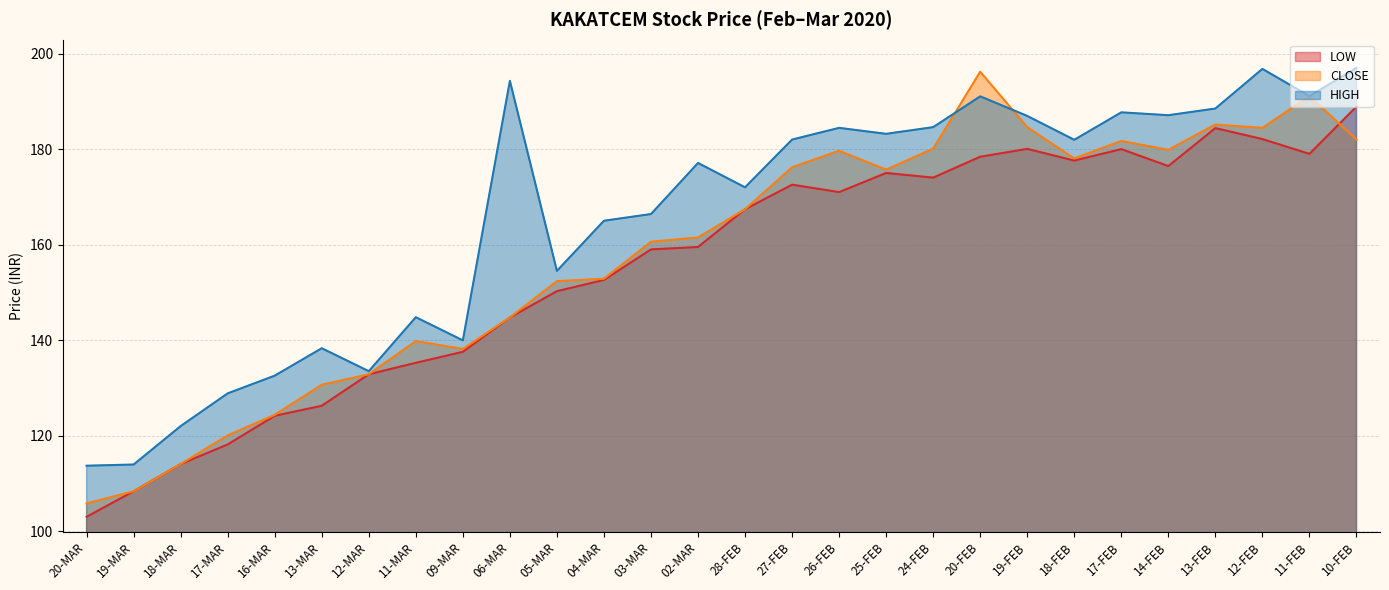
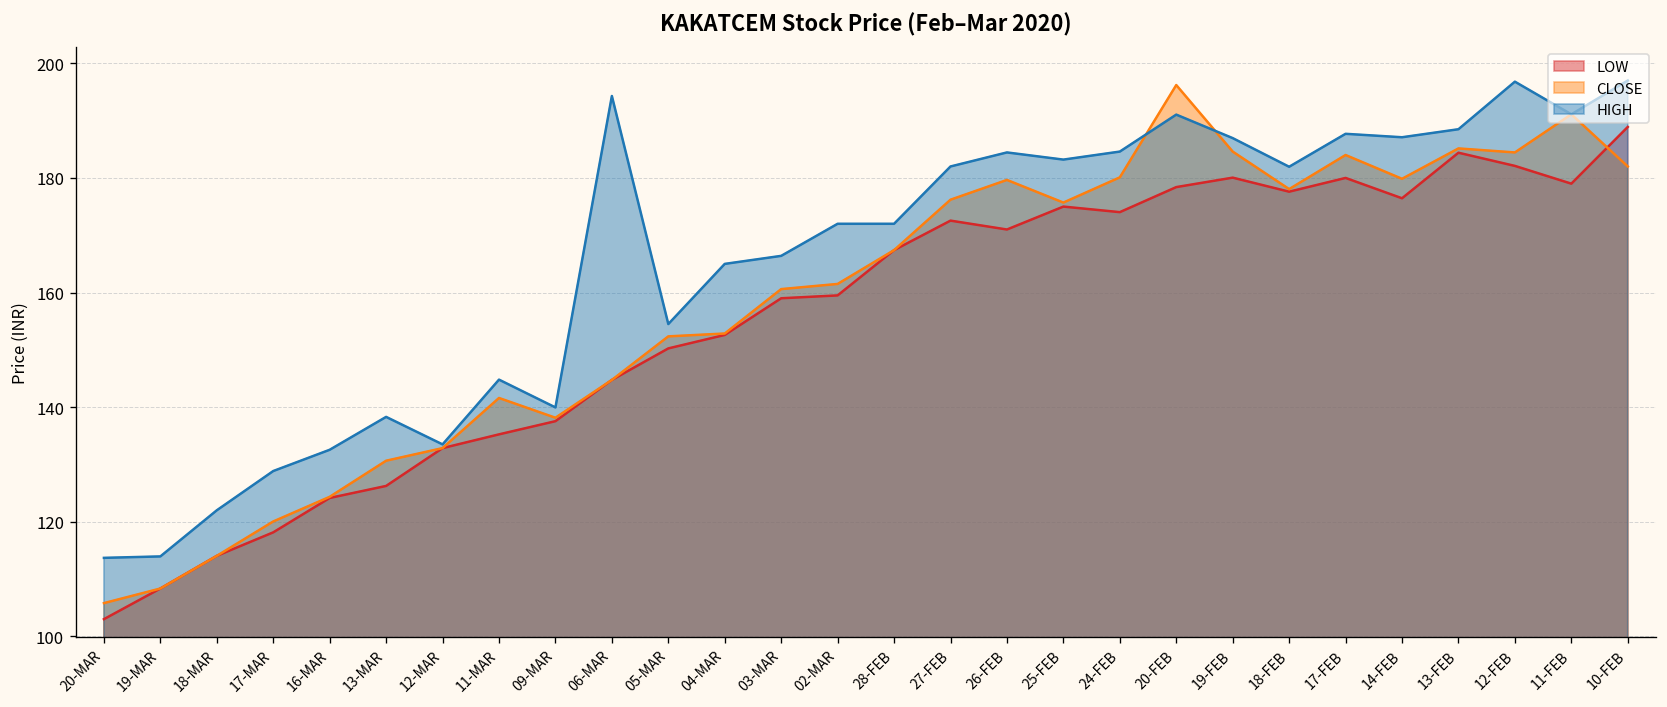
  {
    "LOW": {
      "20-MAR": 103,
      "17-MAR": 118,
      "13-MAR": 126,
      "11-MAR": 135,
      "09-MAR": 138,
      "05-MAR": 150,
      "03-MAR": 159,
      "02-MAR": 160,
      "27-FEB": 173,
      "26-FEB": 171,
      "25-FEB": 175,
      "24-FEB": 174,
      "20-FEB": 178,
      "19-FEB": 180,
      "17-FEB": 180,
      "14-FEB": 176,
      "13-FEB": 184,
      "12-FEB": 182,
      "11-FEB": 179
    },
    "CLOSE": {
      "20-MAR": 106,
      "17-MAR": 120,
      "13-MAR": 131,
-     "11-MAR": 140,
+     "11-MAR": 142,
      "09-MAR": 138,
      "05-MAR": 152,
      "03-MAR": 161,
      "02-MAR": 162,
      "27-FEB": 176,
      "26-FEB": 180,
      "25-FEB": 176,
      "24-FEB": 180,
      "20-FEB": 196,
      "19-FEB": 185,
-     "17-FEB": 182,
+     "17-FEB": 184,
      "14-FEB": 180,
      "13-FEB": 185,
      "12-FEB": 184,
      "10-FEB": 182
    },
    "HIGH": {
      "20-MAR": 114,
      "19-MAR": 114,
      "18-MAR": 122,
      "17-MAR": 129,
      "16-MAR": 133,
      "13-MAR": 138,
      "12-MAR": 134,
      "11-MAR": 145,
      "09-MAR": 140,
      "06-MAR": 194,
      "05-MAR": 155,
      "04-MAR": 165,
      "03-MAR": 166,
-     "02-MAR": 177,
+     "02-MAR": 172,
      "28-FEB": 172,
      "27-FEB": 182,
      "26-FEB": 184,
      "25-FEB": 183,
      "24-FEB": 185,
      "20-FEB": 191,
      "19-FEB": 187,
      "18-FEB": 182,
      "17-FEB": 188,
      "14-FEB": 187,
      "13-FEB": 189,
      "12-FEB": 197
    }
  }
